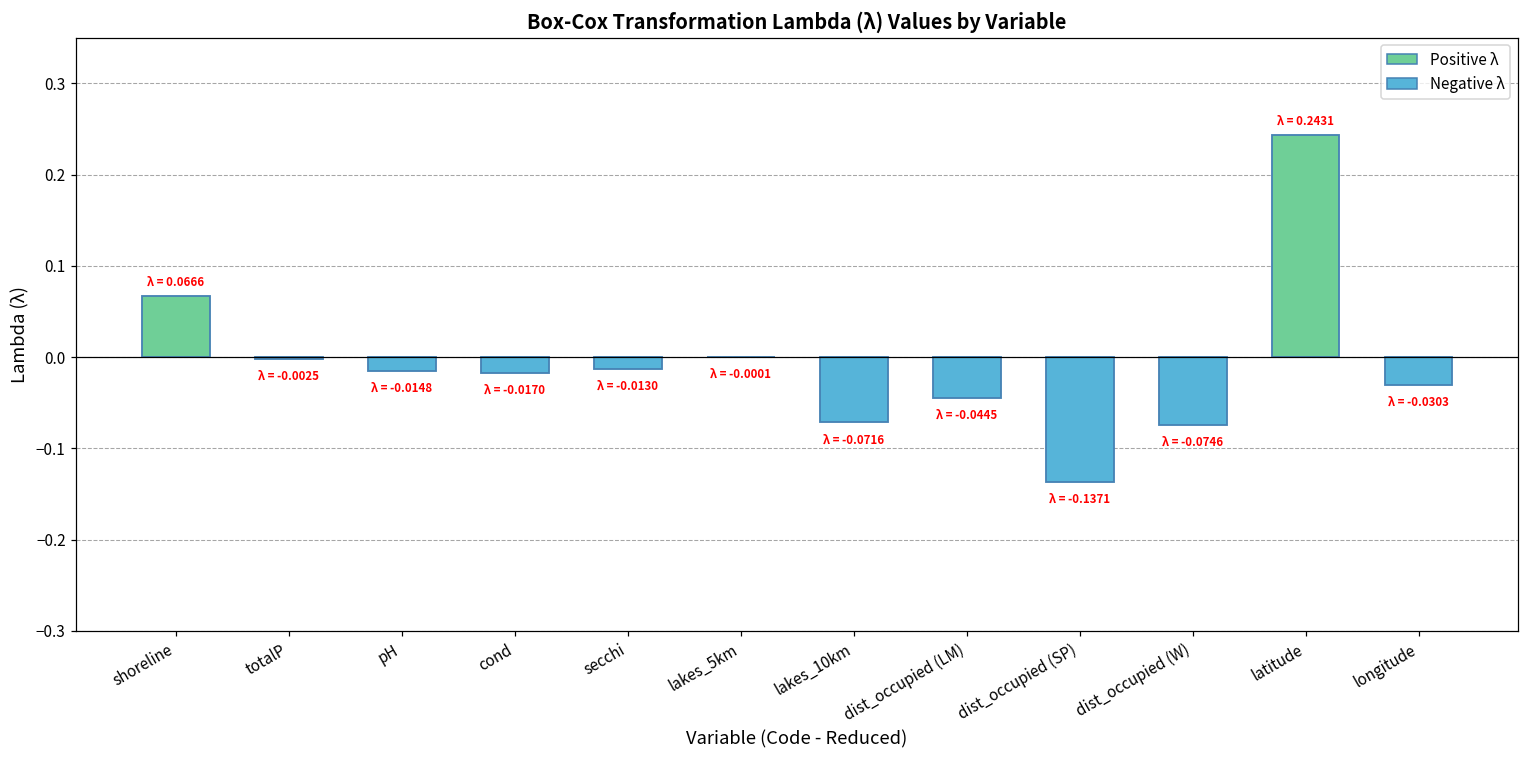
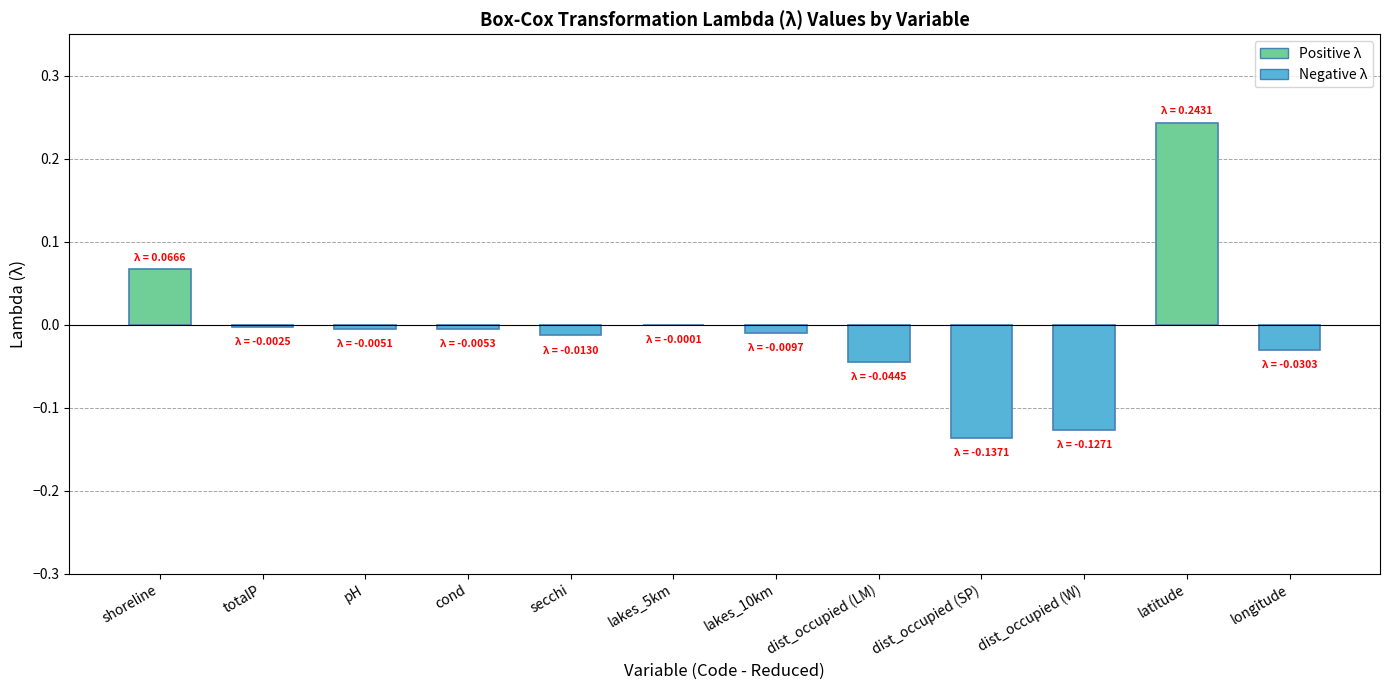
  {
    "shoreline": 0.0666,
    "totalP": -0.0025,
-   "pH": -0.0148,
-   "cond": -0.0170,
+   "pH": -0.0051,
+   "cond": -0.0053,
    "secchi": -0.0130,
    "lakes_5km": -0.0001,
-   "lakes_10km": -0.0716,
+   "lakes_10km": -0.0097,
    "dist_occupied (LM)": -0.0445,
    "dist_occupied (SP)": -0.1371,
-   "dist_occupied (W)": -0.0746,
+   "dist_occupied (W)": -0.1271,
    "latitude": 0.2431,
    "longitude": -0.0303
  }
